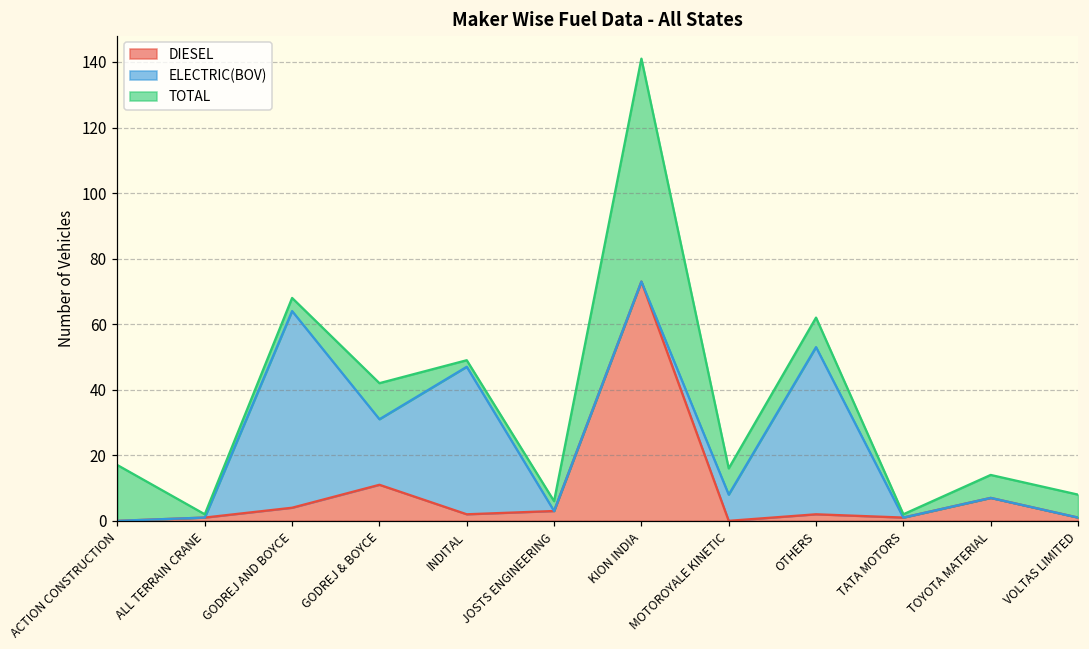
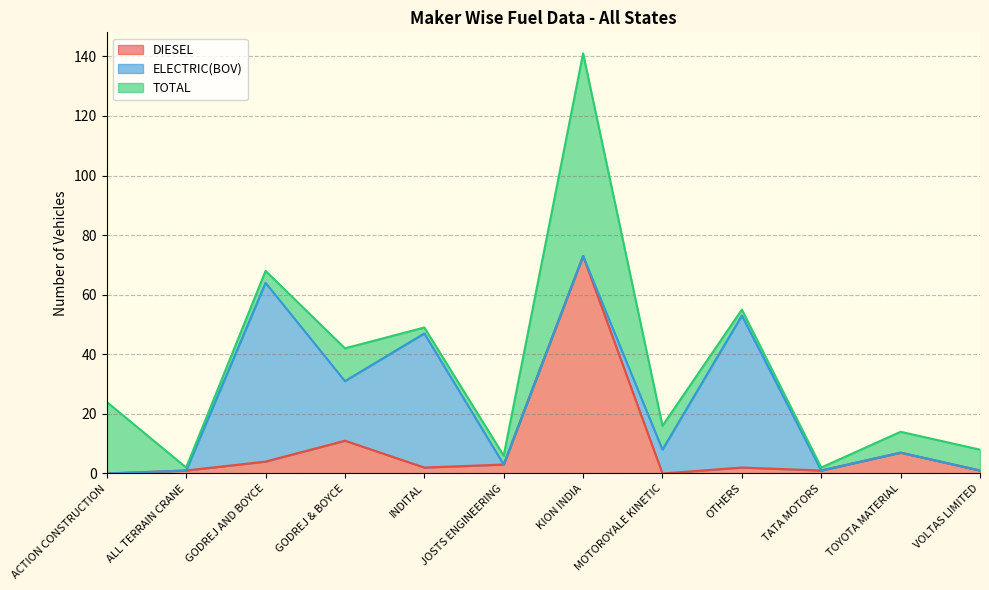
  {
    "DIESEL": {
      "GODREJ AND BOYCE": 4,
      "GODREJ & BOYCE": 11,
      "INDITAL": 2,
      "MOTOROYALE KINETIC": 0,
      "OTHERS": 2
    },
    "ELECTRIC(BOV)": {
      "GODREJ AND BOYCE": 60,
      "GODREJ & BOYCE": 20,
      "INDITAL": 45,
      "MOTOROYALE KINETIC": 8,
      "OTHERS": 51
    },
    "TOTAL": {
-     "ACTION CONSTRUCTION": 17,
+     "ACTION CONSTRUCTION": 24,
      "ALL TERRAIN CRANE": 1,
      "GODREJ AND BOYCE": 4,
      "GODREJ & BOYCE": 11,
      "INDITAL": 2,
      "JOSTS ENGINEERING": 3,
      "KION INDIA": 68,
      "MOTOROYALE KINETIC": 8,
-     "OTHERS": 9,
+     "OTHERS": 2,
      "TATA MOTORS": 1,
      "TOYOTA MATERIAL": 7,
      "VOLTAS LIMITED": 7
    }
  }
